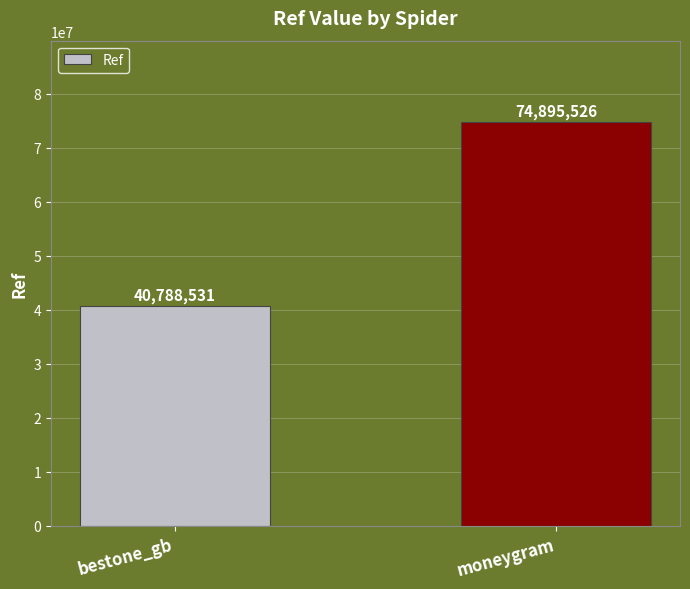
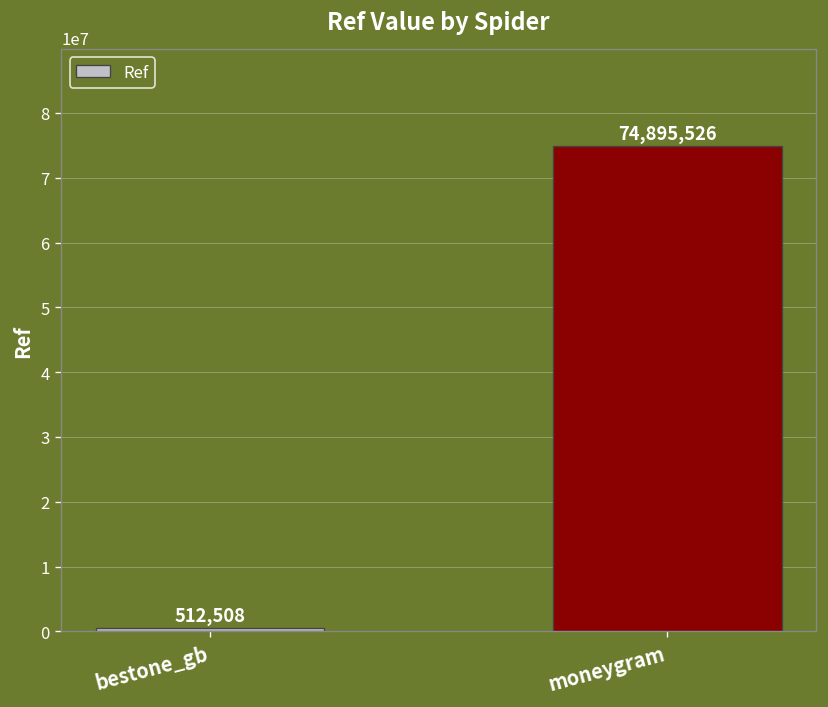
  {
-   "bestone_gb": "40,788,531",
+   "bestone_gb": "512,508",
    "moneygram": "74,895,526"
  }
